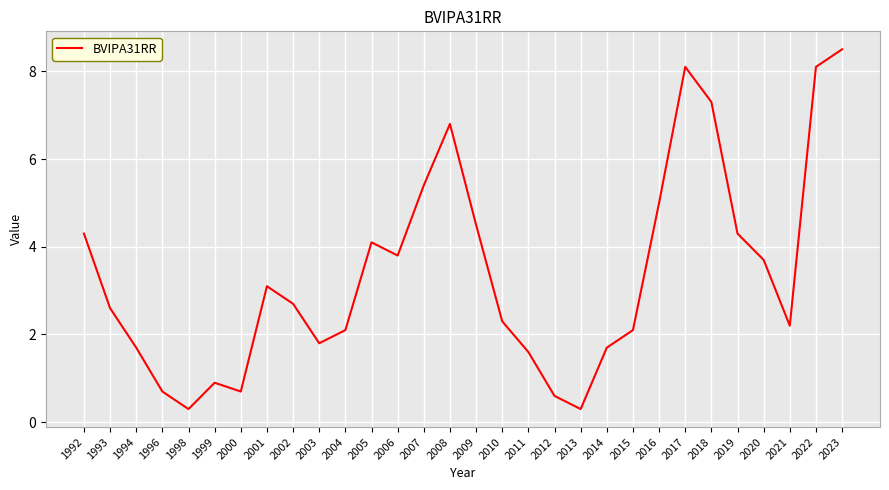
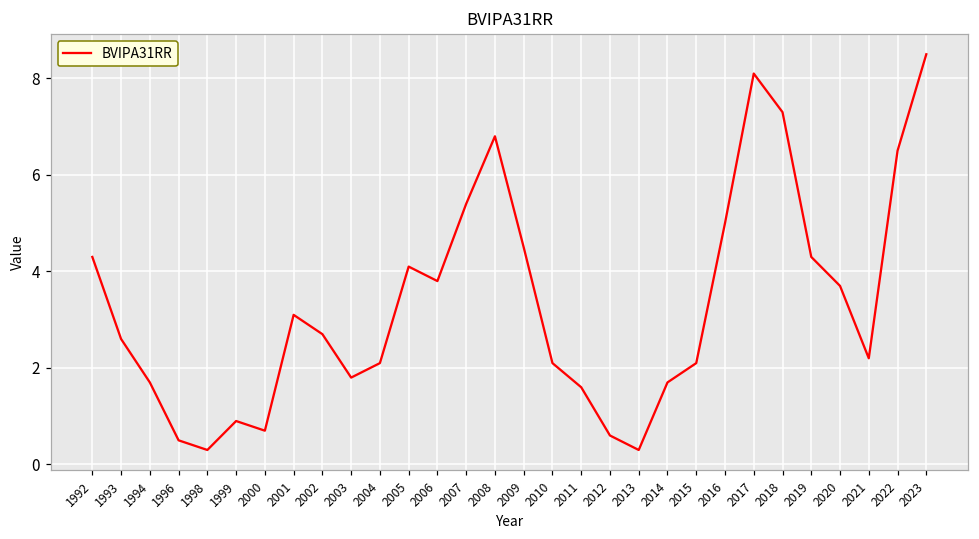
  {
    "1992": 4.3,
    "1993": 2.6,
    "1994": 1.7,
-   "1996": 0.7,
+   "1996": 0.5,
    "1998": 0.3,
    "1999": 0.9,
    "2000": 0.7,
    "2001": 3.1,
    "2002": 2.7,
    "2003": 1.8,
    "2004": 2.1,
    "2005": 4.1,
    "2006": 3.8,
    "2007": 5.4,
    "2008": 6.8,
    "2009": 4.5,
-   "2010": 2.3,
+   "2010": 2.1,
    "2011": 1.6,
    "2012": 0.6,
    "2013": 0.3,
    "2014": 1.7,
    "2015": 2.1,
    "2016": 5.0,
    "2017": 8.1,
    "2018": 7.3,
    "2019": 4.3,
    "2020": 3.7,
    "2021": 2.2,
-   "2022": 8.1,
+   "2022": 6.5,
    "2023": 8.5
  }
